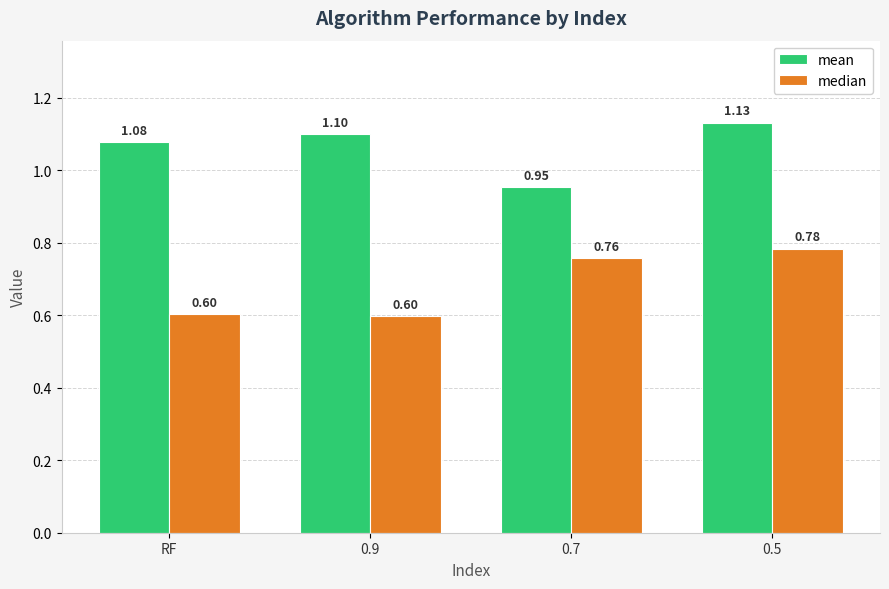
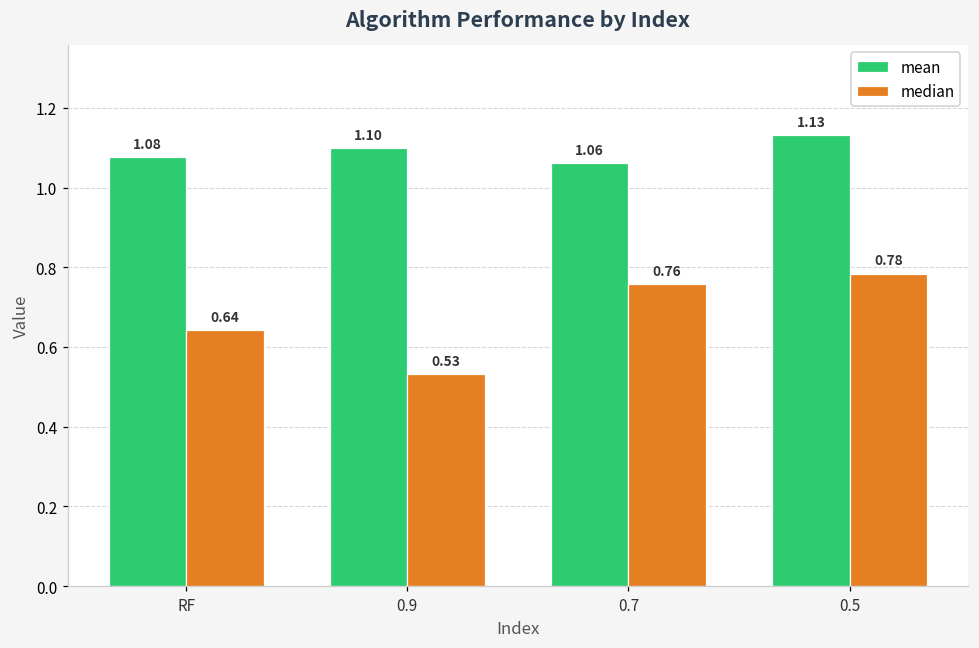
  {
    "mean": {
      "RF": 1.08,
      "0.9": 1.10,
-     "0.7": 0.95,
+     "0.7": 1.06,
      "0.5": 1.13
    },
    "median": {
-     "RF": 0.60,
-     "0.9": 0.60,
+     "RF": 0.64,
+     "0.9": 0.53,
      "0.7": 0.76,
      "0.5": 0.78
    }
  }
